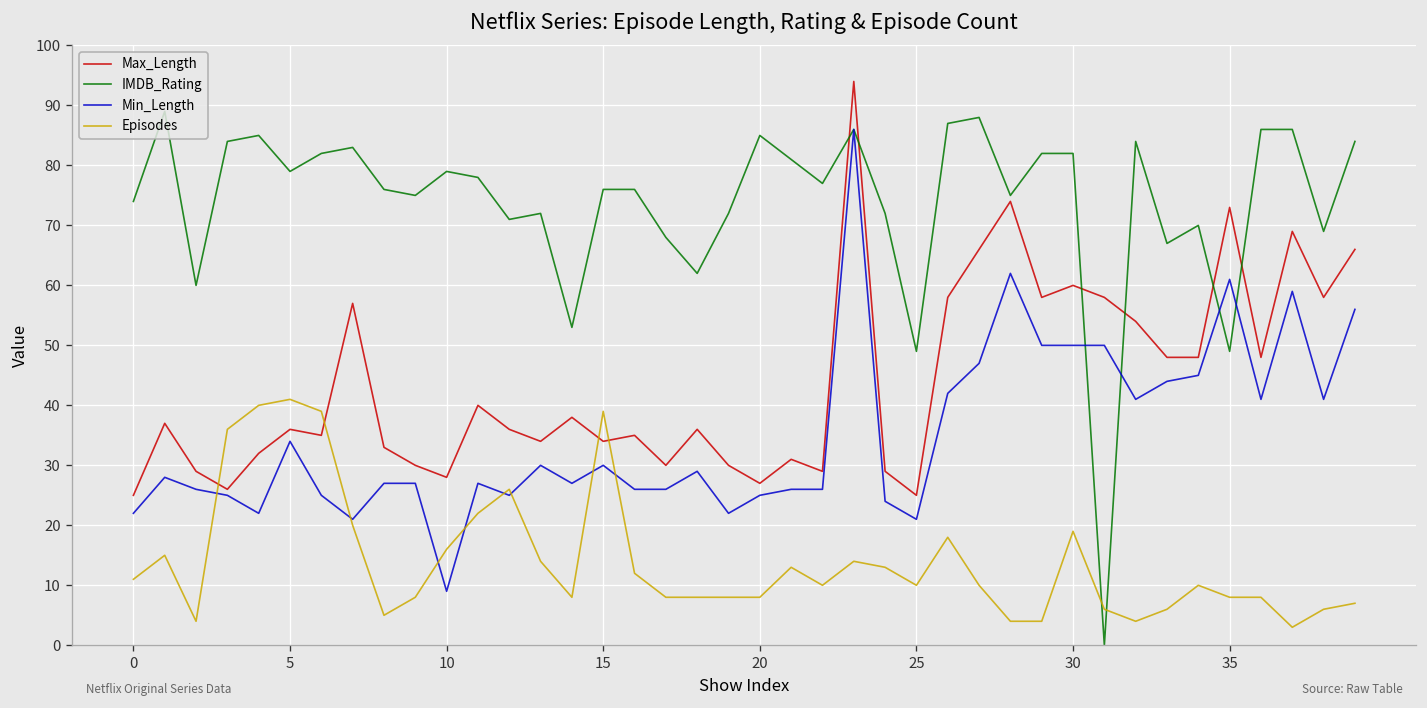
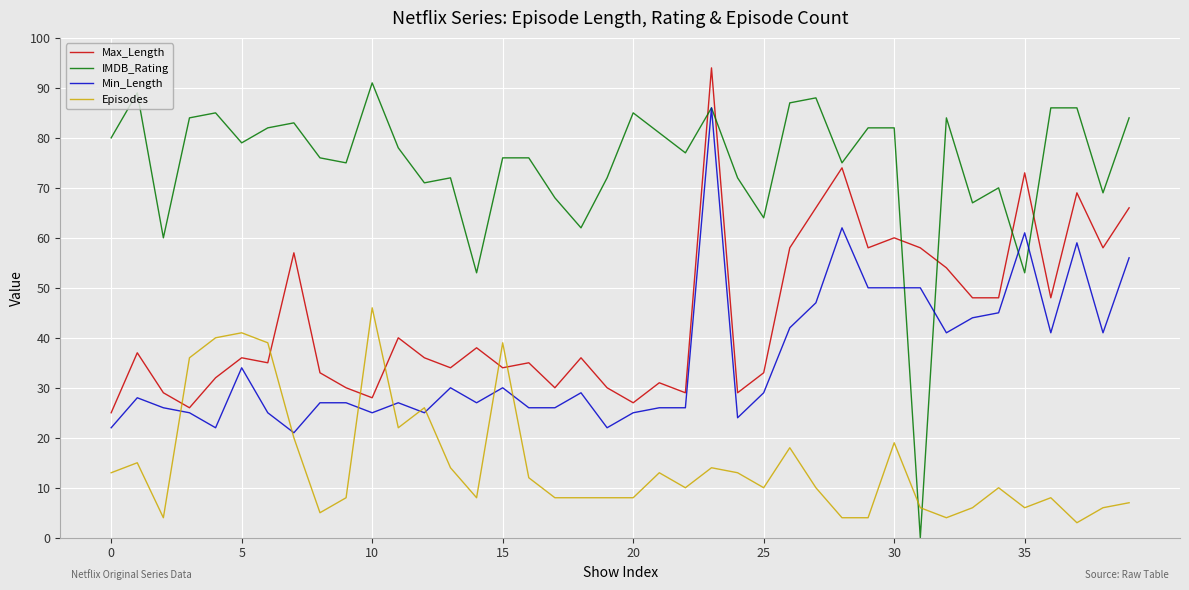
  {
    "Max_Length": {
      "0": 25,
      "5": 36,
      "10": 28,
      "15": 34,
      "20": 27,
-     "25": 25,
+     "25": 33,
      "30": 60,
      "35": 73
    },
    "IMDB_Rating": {
-     "0": 74,
+     "0": 80,
      "5": 79,
-     "10": 79,
+     "10": 91,
      "15": 76,
      "20": 85,
-     "25": 49,
+     "25": 64,
      "30": 82,
-     "35": 49
+     "35": 53
    },
    "Min_Length": {
      "0": 22,
      "5": 34,
-     "10": 9,
+     "10": 25,
      "15": 30,
      "20": 25,
-     "25": 21,
+     "25": 29,
      "30": 50,
      "35": 61
    },
    "Episodes": {
-     "0": 11,
+     "0": 13,
      "5": 41,
-     "10": 16,
+     "10": 46,
      "15": 39,
      "20": 8,
      "25": 10,
      "30": 19,
-     "35": 8
+     "35": 6
    }
  }
